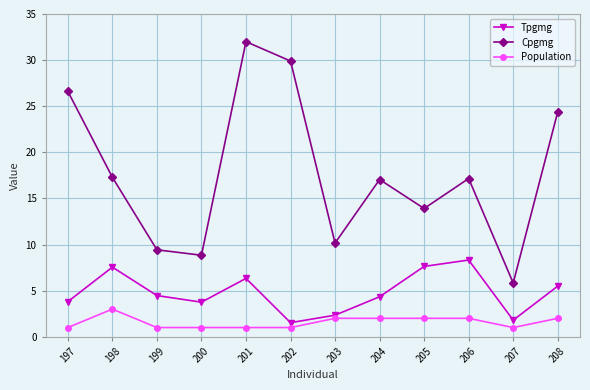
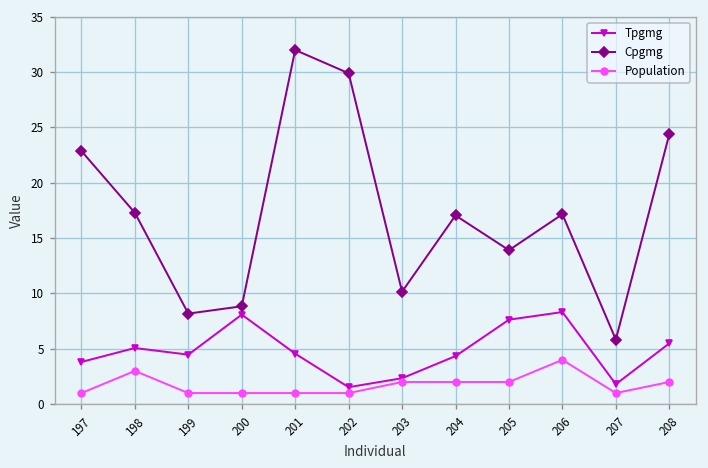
  {
    "Tpgmg": {
      "197": 4,
-     "198": 8,
+     "198": 5,
      "199": 4,
-     "200": 4,
-     "201": 6,
+     "200": 8,
+     "201": 5,
      "202": 2,
      "203": 2,
      "204": 4,
      "205": 8,
      "206": 8,
      "207": 2,
      "208": 5
    },
    "Cpgmg": {
-     "197": 27,
+     "197": 23,
      "198": 17,
-     "199": 9,
+     "199": 8,
      "200": 9,
      "201": 32,
      "202": 30,
      "203": 10,
      "204": 17,
      "205": 14,
      "206": 17,
      "207": 6,
      "208": 24
    },
    "Population": {
      "197": 1,
      "198": 3,
      "199": 1,
      "200": 1,
      "201": 1,
      "202": 1,
      "203": 2,
      "204": 2,
      "205": 2,
-     "206": 2,
+     "206": 4,
      "207": 1,
      "208": 2
    }
  }
